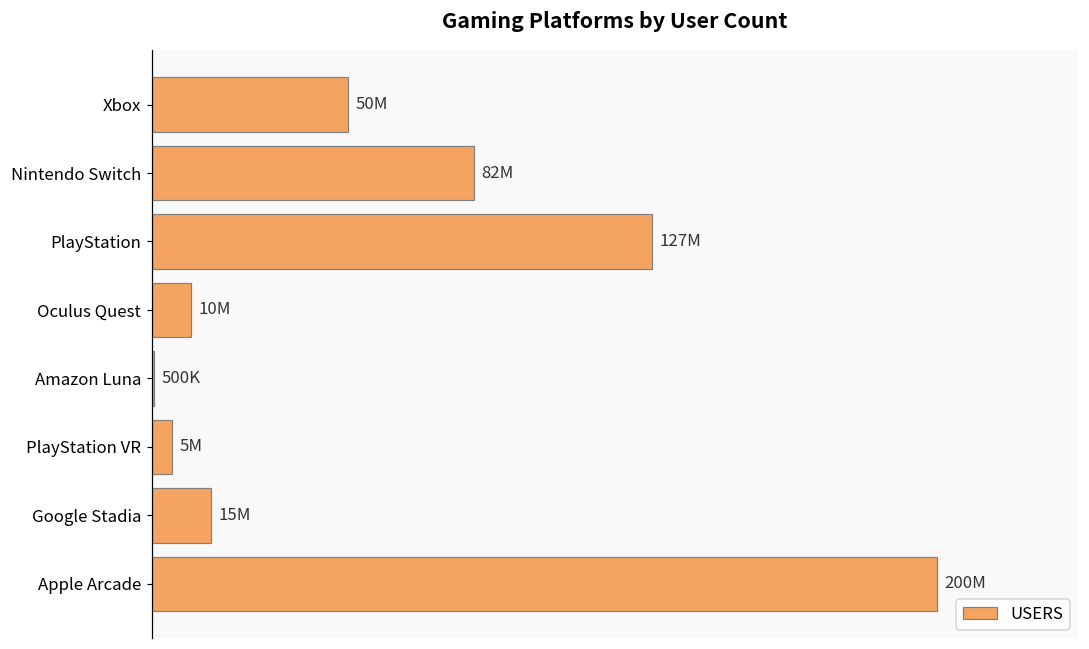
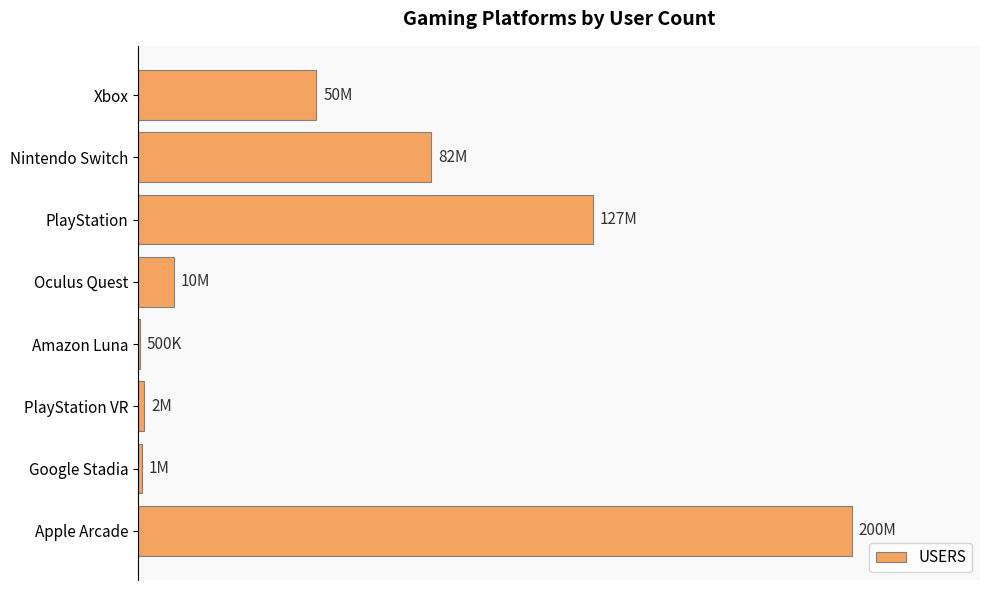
  {
    "Xbox": "50M",
    "Nintendo Switch": "82M",
    "PlayStation": "127M",
    "Oculus Quest": "10M",
    "Amazon Luna": "500K",
-   "PlayStation VR": "5M",
-   "Google Stadia": "15M",
+   "PlayStation VR": "2M",
+   "Google Stadia": "1M",
    "Apple Arcade": "200M"
  }
